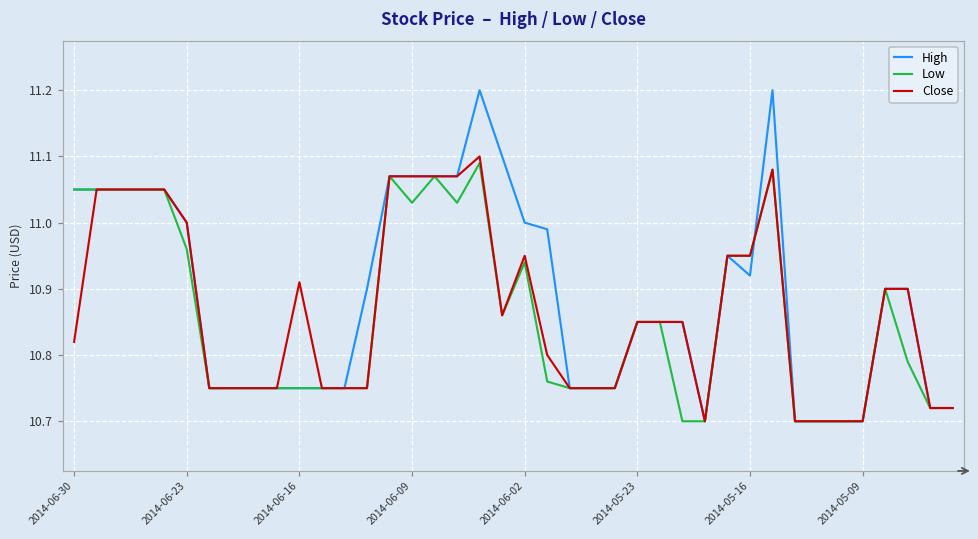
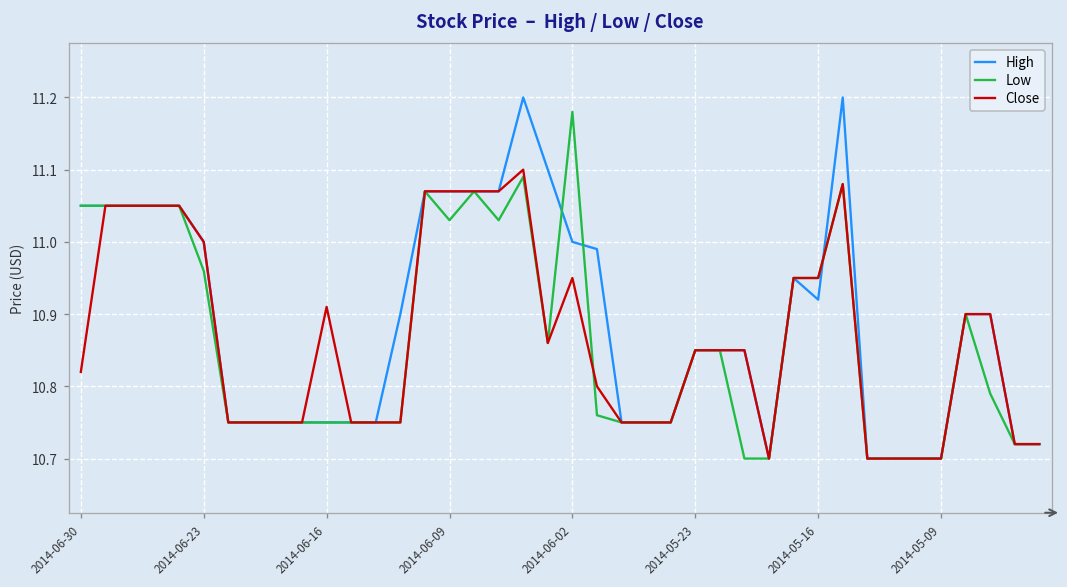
  {
    "High": {
      "2014-06-02": 11.00,
      "2014-05-16": 10.92
    },
    "Low": {
      "2014-06-23": 10.96,
      "2014-06-09": 11.03,
-     "2014-06-02": 10.94
+     "2014-06-02": 11.18
    },
    "Close": {
      "2014-06-30": 10.82,
      "2014-06-16": 10.91,
      "2014-06-02": 10.95
    }
  }
